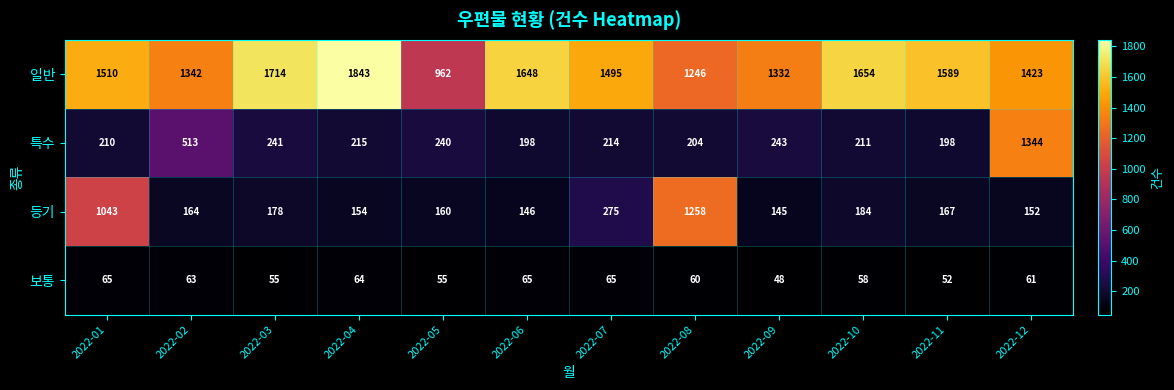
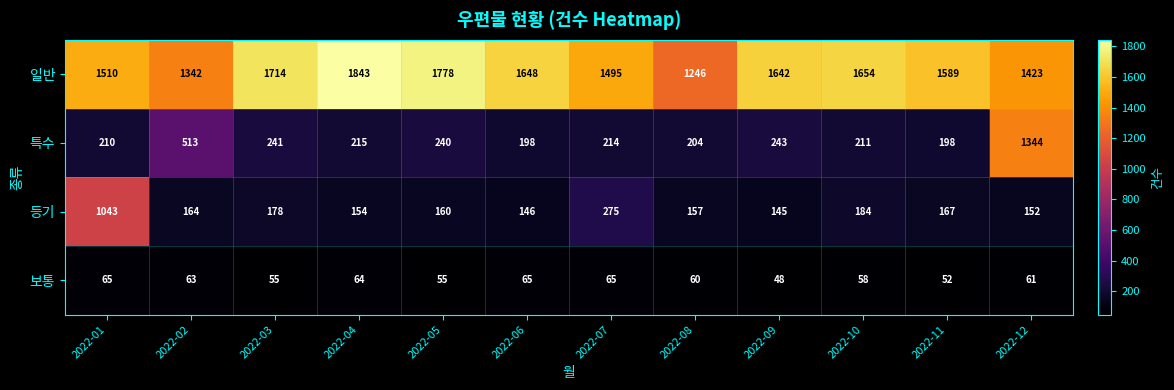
  {
    "일반": {
      "2022-01": 1510,
      "2022-02": 1342,
      "2022-03": 1714,
      "2022-04": 1843,
-     "2022-05": 962,
+     "2022-05": 1778,
      "2022-06": 1648,
      "2022-07": 1495,
      "2022-08": 1246,
-     "2022-09": 1332,
+     "2022-09": 1642,
      "2022-10": 1654,
      "2022-11": 1589,
      "2022-12": 1423
    },
    "특수": {
      "2022-01": 210,
      "2022-02": 513,
      "2022-03": 241,
      "2022-04": 215,
      "2022-05": 240,
      "2022-06": 198,
      "2022-07": 214,
      "2022-08": 204,
      "2022-09": 243,
      "2022-10": 211,
      "2022-11": 198,
      "2022-12": 1344
    },
    "등기": {
      "2022-01": 1043,
      "2022-02": 164,
      "2022-03": 178,
      "2022-04": 154,
      "2022-05": 160,
      "2022-06": 146,
      "2022-07": 275,
-     "2022-08": 1258,
+     "2022-08": 157,
      "2022-09": 145,
      "2022-10": 184,
      "2022-11": 167,
      "2022-12": 152
    },
    "보통": {
      "2022-01": 65,
      "2022-02": 63,
      "2022-03": 55,
      "2022-04": 64,
      "2022-05": 55,
      "2022-06": 65,
      "2022-07": 65,
      "2022-08": 60,
      "2022-09": 48,
      "2022-10": 58,
      "2022-11": 52,
      "2022-12": 61
    }
  }
